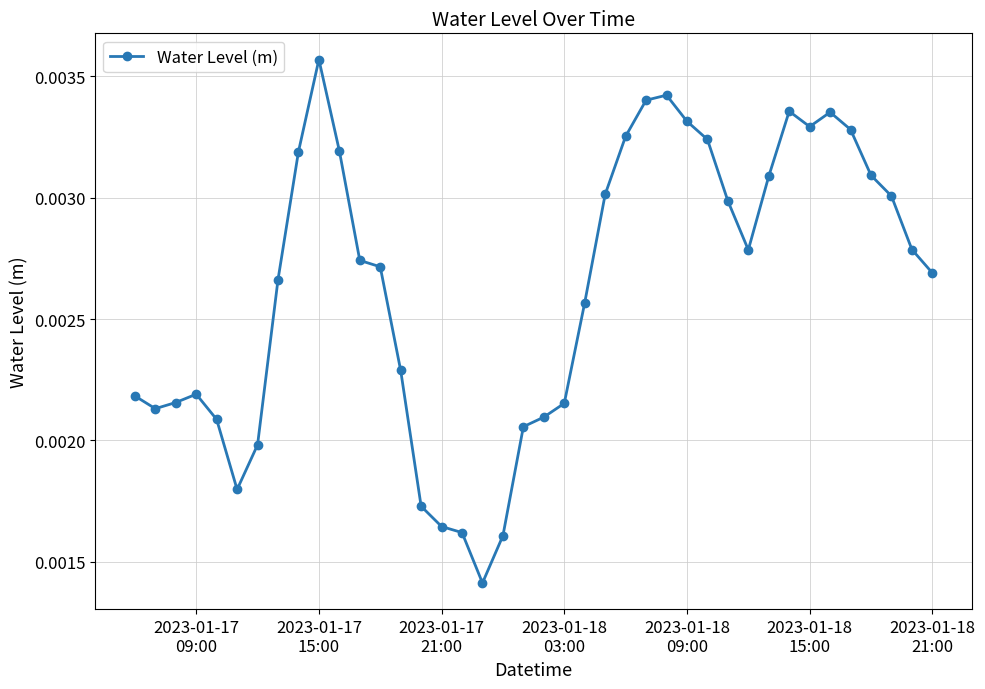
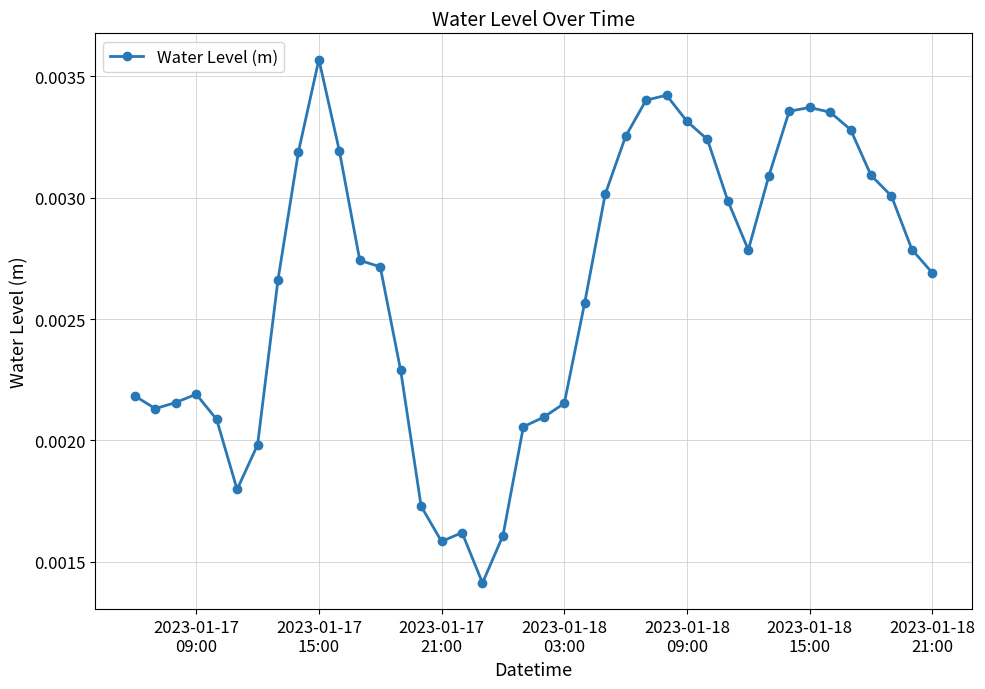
  {
    "2023-01-17 09:00": 0.00219,
    "2023-01-17 15:00": 0.00357,
-   "2023-01-17 21:00": 0.00164,
+   "2023-01-17 21:00": 0.00158,
    "2023-01-18 03:00": 0.00215,
    "2023-01-18 09:00": 0.00332,
-   "2023-01-18 15:00": 0.00329,
+   "2023-01-18 15:00": 0.00337,
    "2023-01-18 21:00": 0.00269
  }
